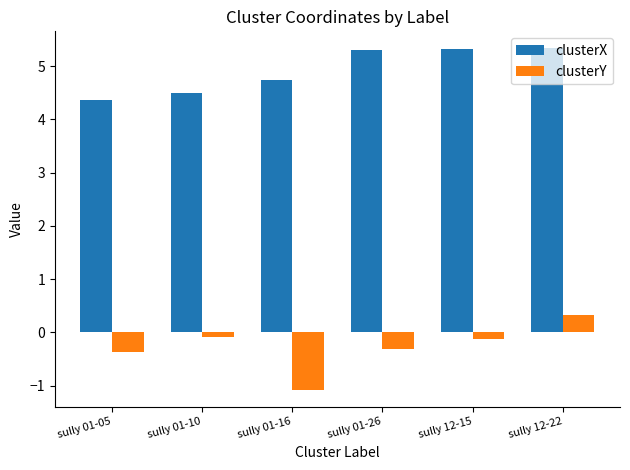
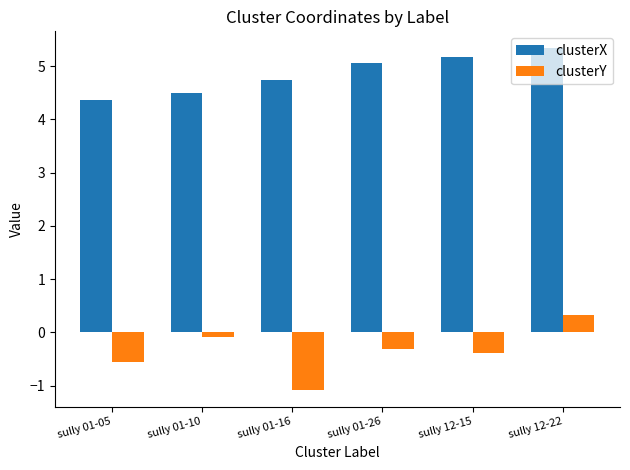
  {
    "clusterX": {
      "sully 01-05": 4.4,
      "sully 01-10": 4.5,
      "sully 01-16": 4.7,
-     "sully 01-26": 5.3,
-     "sully 12-15": 5.3
+     "sully 01-26": 5.1,
+     "sully 12-15": 5.2
    },
    "clusterY": {
-     "sully 01-05": -0.4,
+     "sully 01-05": -0.6,
      "sully 01-10": -0.1,
      "sully 01-16": -1.1,
      "sully 01-26": -0.3,
-     "sully 12-15": -0.1,
+     "sully 12-15": -0.4,
      "sully 12-22": 0.3
    }
  }
